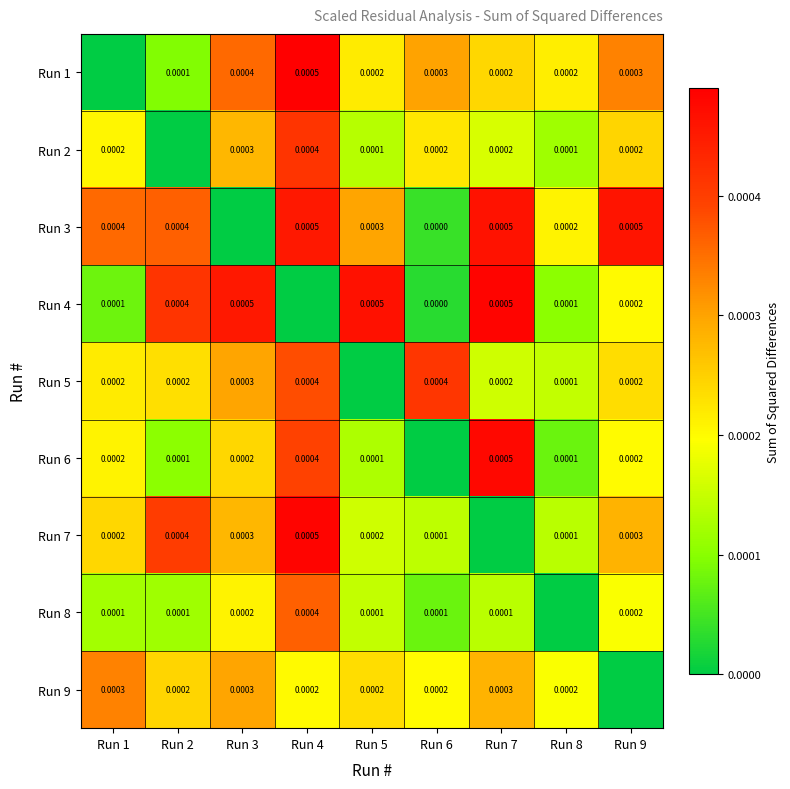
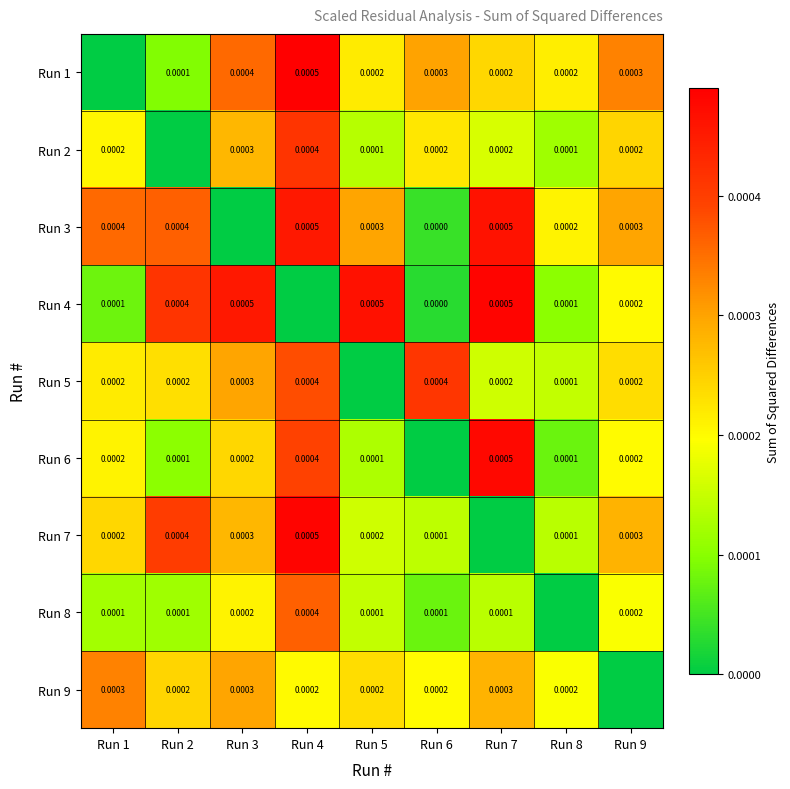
  {
    "Run 1": {
      "Run 2": 0.0001,
      "Run 3": 0.0004,
      "Run 4": 0.0005,
      "Run 5": 0.0002,
      "Run 6": 0.0003,
      "Run 7": 0.0002,
      "Run 8": 0.0002,
      "Run 9": 0.0003
    },
    "Run 2": {
      "Run 1": 0.0002,
      "Run 3": 0.0003,
      "Run 4": 0.0004,
      "Run 5": 0.0001,
      "Run 6": 0.0002,
      "Run 7": 0.0002,
      "Run 8": 0.0001,
      "Run 9": 0.0002
    },
    "Run 3": {
      "Run 1": 0.0004,
      "Run 2": 0.0004,
      "Run 4": 0.0005,
      "Run 5": 0.0003,
      "Run 6": 0.0000,
      "Run 7": 0.0005,
      "Run 8": 0.0002,
-     "Run 9": 0.0005
+     "Run 9": 0.0003
    },
    "Run 4": {
      "Run 1": 0.0001,
      "Run 2": 0.0004,
      "Run 3": 0.0005,
      "Run 5": 0.0005,
      "Run 6": 0.0000,
      "Run 7": 0.0005,
      "Run 8": 0.0001,
      "Run 9": 0.0002
    },
    "Run 5": {
      "Run 1": 0.0002,
      "Run 2": 0.0002,
      "Run 3": 0.0003,
      "Run 4": 0.0004,
      "Run 6": 0.0004,
      "Run 7": 0.0002,
      "Run 8": 0.0001,
      "Run 9": 0.0002
    },
    "Run 6": {
      "Run 1": 0.0002,
      "Run 2": 0.0001,
      "Run 3": 0.0002,
      "Run 4": 0.0004,
      "Run 5": 0.0001,
      "Run 7": 0.0005,
      "Run 8": 0.0001,
      "Run 9": 0.0002
    },
    "Run 7": {
      "Run 1": 0.0002,
      "Run 2": 0.0004,
      "Run 3": 0.0003,
      "Run 4": 0.0005,
      "Run 5": 0.0002,
      "Run 6": 0.0001,
      "Run 8": 0.0001,
      "Run 9": 0.0003
    },
    "Run 8": {
      "Run 1": 0.0001,
      "Run 2": 0.0001,
      "Run 3": 0.0002,
      "Run 4": 0.0004,
      "Run 5": 0.0001,
      "Run 6": 0.0001,
      "Run 7": 0.0001,
      "Run 9": 0.0002
    },
    "Run 9": {
      "Run 1": 0.0003,
      "Run 2": 0.0002,
      "Run 3": 0.0003,
      "Run 4": 0.0002,
      "Run 5": 0.0002,
      "Run 6": 0.0002,
      "Run 7": 0.0003,
      "Run 8": 0.0002
    }
  }
